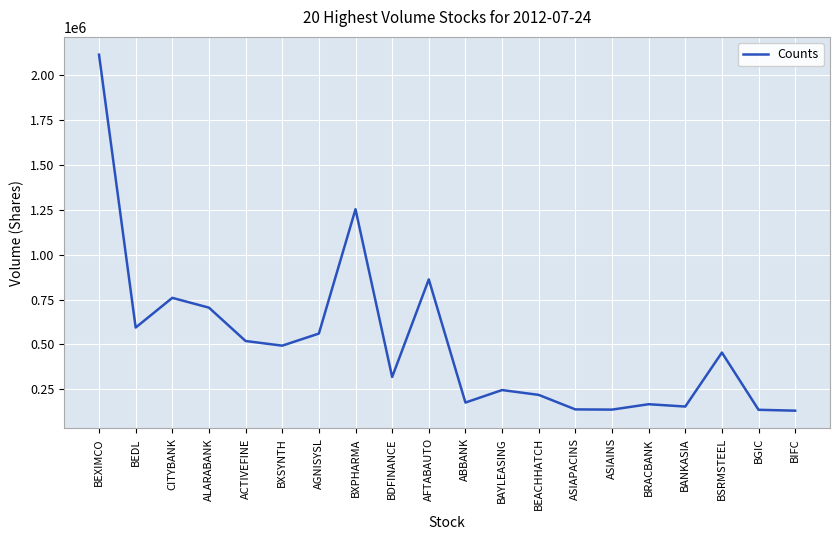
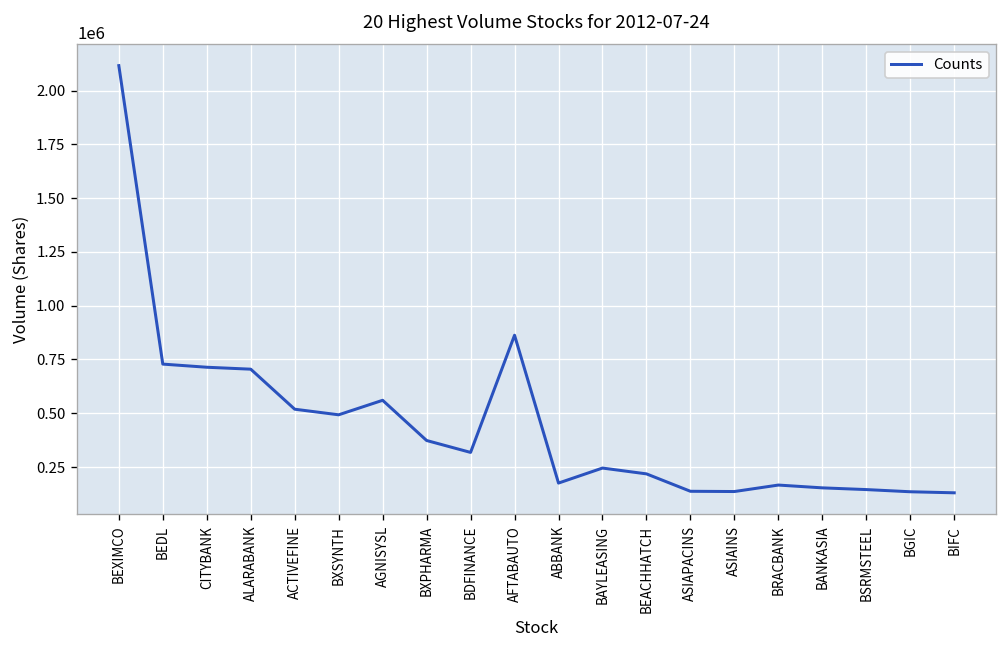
  {
    "BEXIMCO": 2120000,
-   "BEDL": 590000,
-   "CITYBANK": 760000,
+   "BEDL": 730000,
+   "CITYBANK": 710000,
    "ALARABANK": 710000,
    "ACTIVEFINE": 520000,
    "BXSYNTH": 490000,
    "AGNISYSL": 560000,
-   "BXPHARMA": 1250000,
+   "BXPHARMA": 370000,
    "BDFINANCE": 320000,
    "AFTABAUTO": 860000,
    "ABBANK": 180000,
    "BAYLEASING": 250000,
    "BEACHHATCH": 220000,
    "ASIAPACINS": 140000,
    "ASIAINS": 140000,
    "BRACBANK": 170000,
    "BANKASIA": 150000,
-   "BSRMSTEEL": 450000,
+   "BSRMSTEEL": 150000,
    "BGIC": 140000,
    "BIFC": 130000
  }
